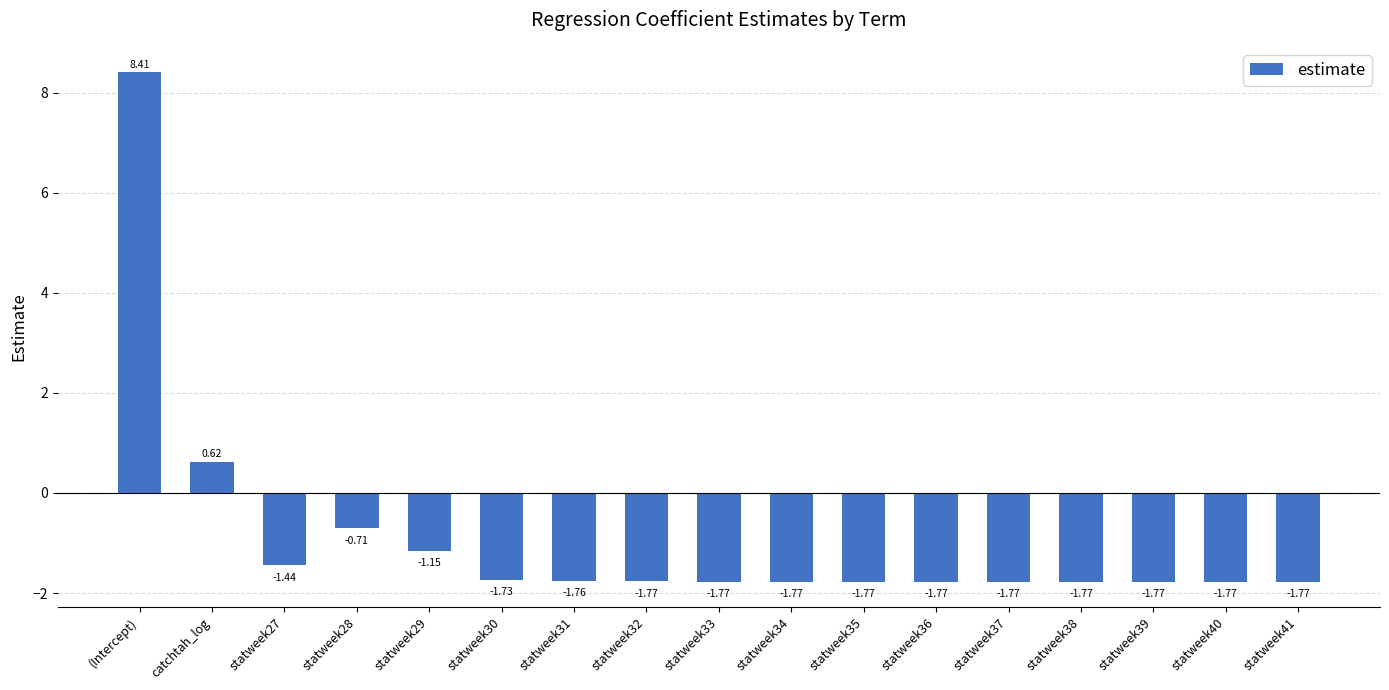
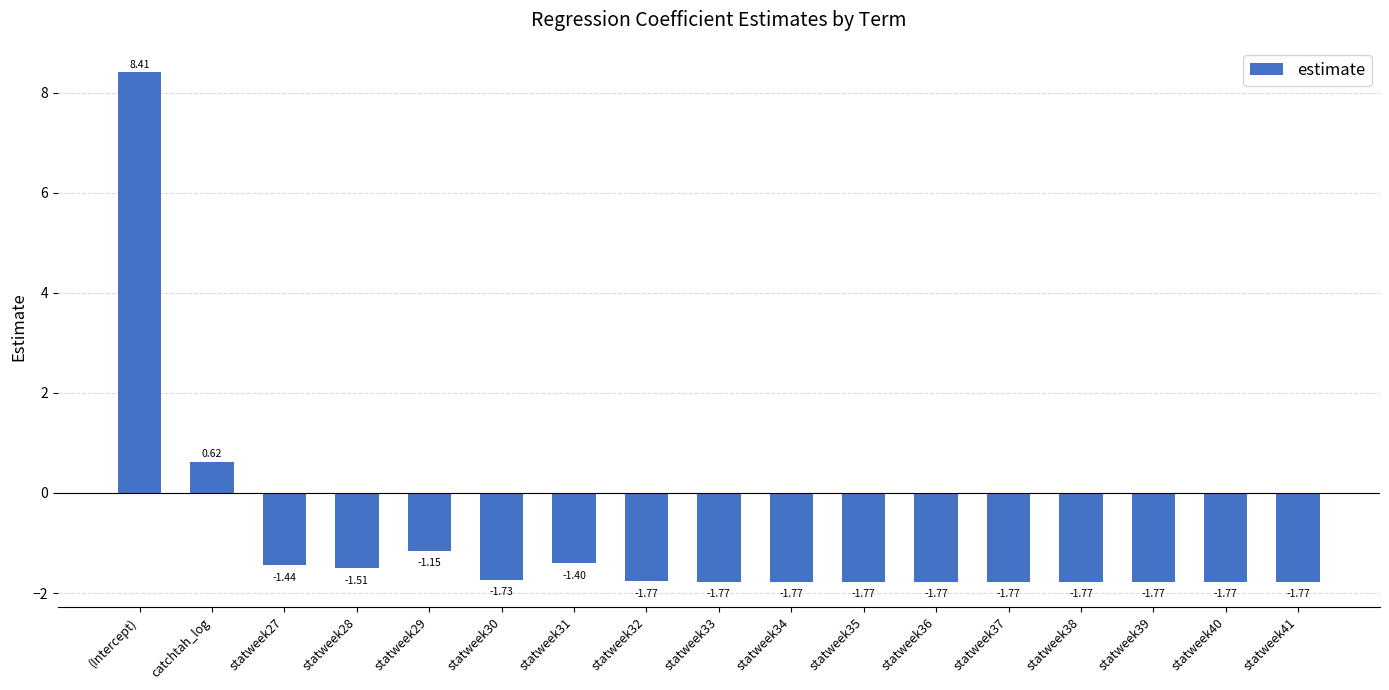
  {
    "(Intercept)": 8.41,
    "catchtah_log": 0.62,
    "statweek27": -1.44,
-   "statweek28": -0.71,
+   "statweek28": -1.51,
    "statweek29": -1.15,
    "statweek30": -1.73,
-   "statweek31": -1.76,
+   "statweek31": -1.40,
    "statweek32": -1.77,
    "statweek33": -1.77,
    "statweek34": -1.77,
    "statweek35": -1.77,
    "statweek36": -1.77,
    "statweek37": -1.77,
    "statweek38": -1.77,
    "statweek39": -1.77,
    "statweek40": -1.77,
    "statweek41": -1.77
  }
